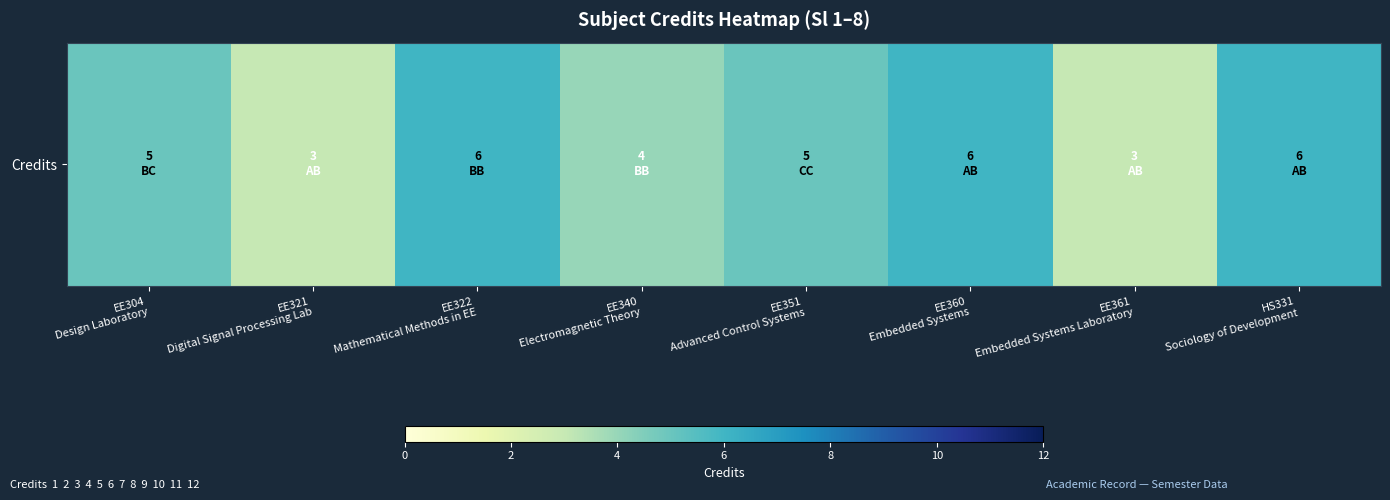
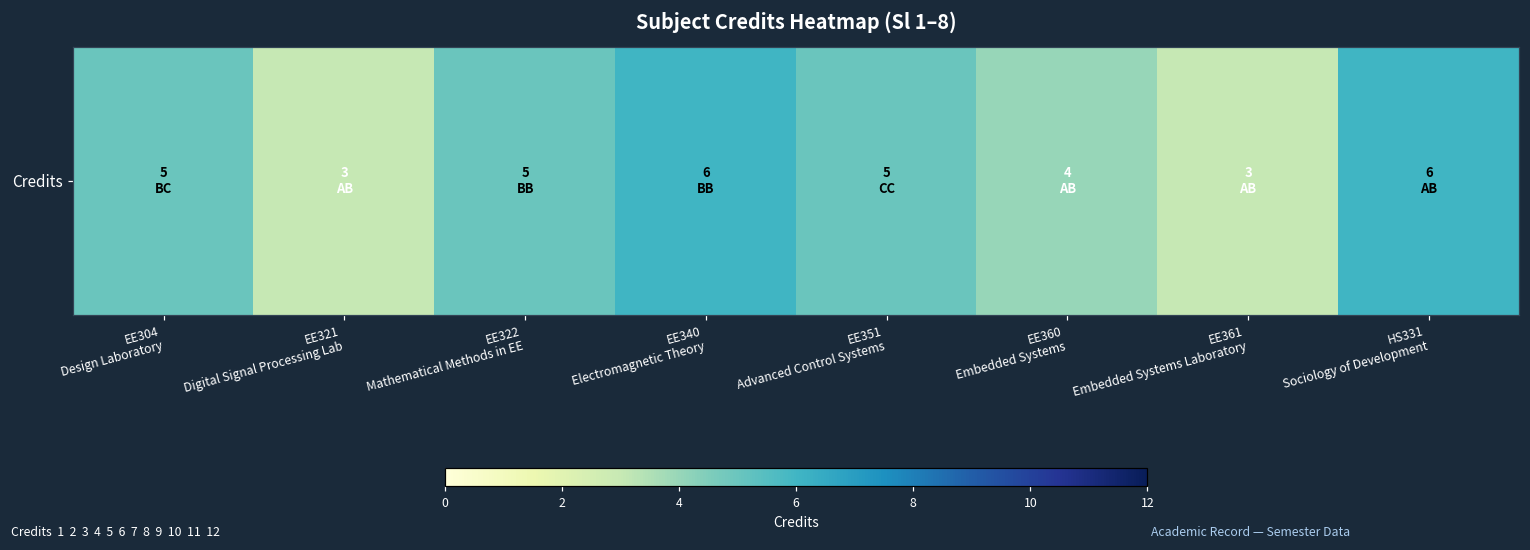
  {
    "Credits": {
      "EE304 Design Laboratory": 5,
      "EE321 Digital Signal Processing Lab": 3,
-     "EE322 Mathematical Methods in EE": 6,
-     "EE340 Electromagnetic Theory": 4,
+     "EE322 Mathematical Methods in EE": 5,
+     "EE340 Electromagnetic Theory": 6,
      "EE351 Advanced Control Systems": 5,
-     "EE360 Embedded Systems": 6,
+     "EE360 Embedded Systems": 4,
      "EE361 Embedded Systems Laboratory": 3,
      "HS331 Sociology of Development": 6
    }
  }
